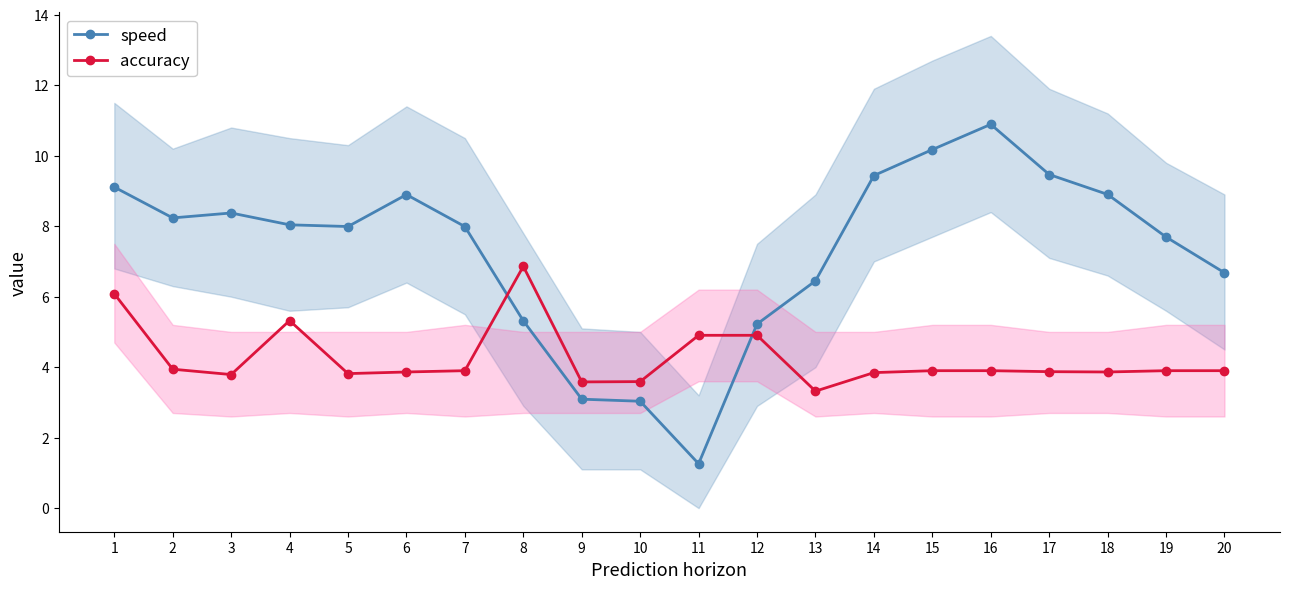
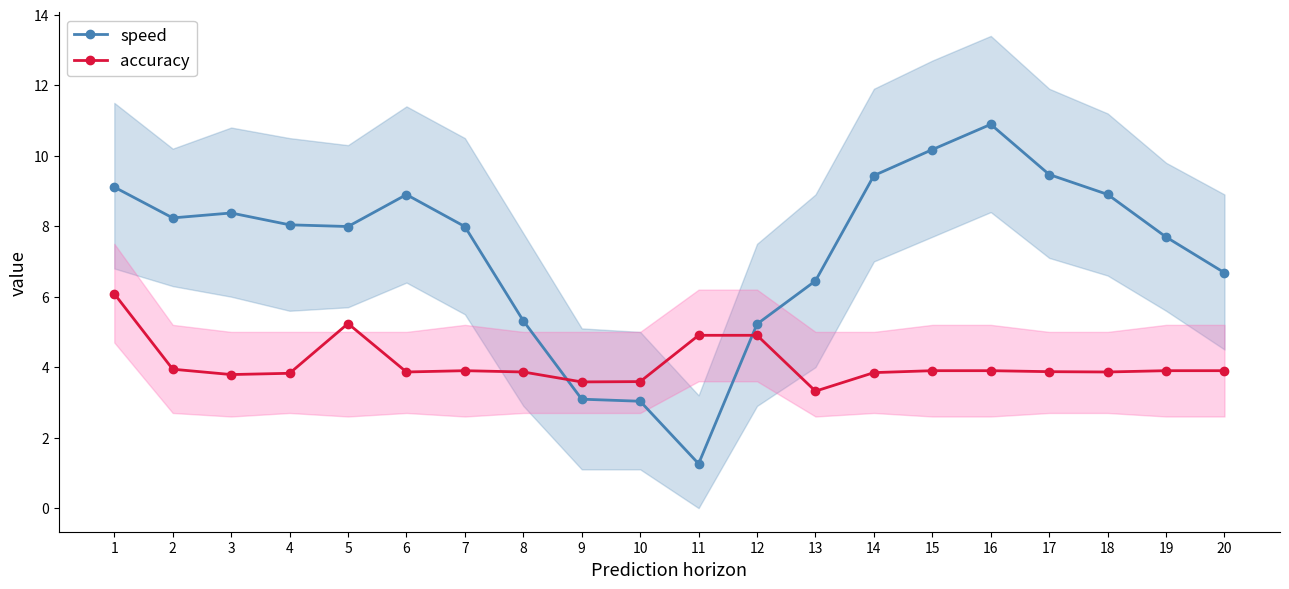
  {
    "accuracy": {
      "1": 6.1,
      "2": 3.9,
      "3": 3.8,
-     "4": 5.3,
-     "5": 3.8,
+     "4": 3.8,
+     "5": 5.2,
      "6": 3.9,
      "7": 3.9,
-     "8": 6.9,
+     "8": 3.9,
      "9": 3.6,
      "10": 3.6,
      "11": 4.9,
      "12": 4.9,
      "13": 3.3,
      "14": 3.8,
      "15": 3.9,
      "16": 3.9,
      "17": 3.9,
      "18": 3.9,
      "19": 3.9,
      "20": 3.9
    }
  }
